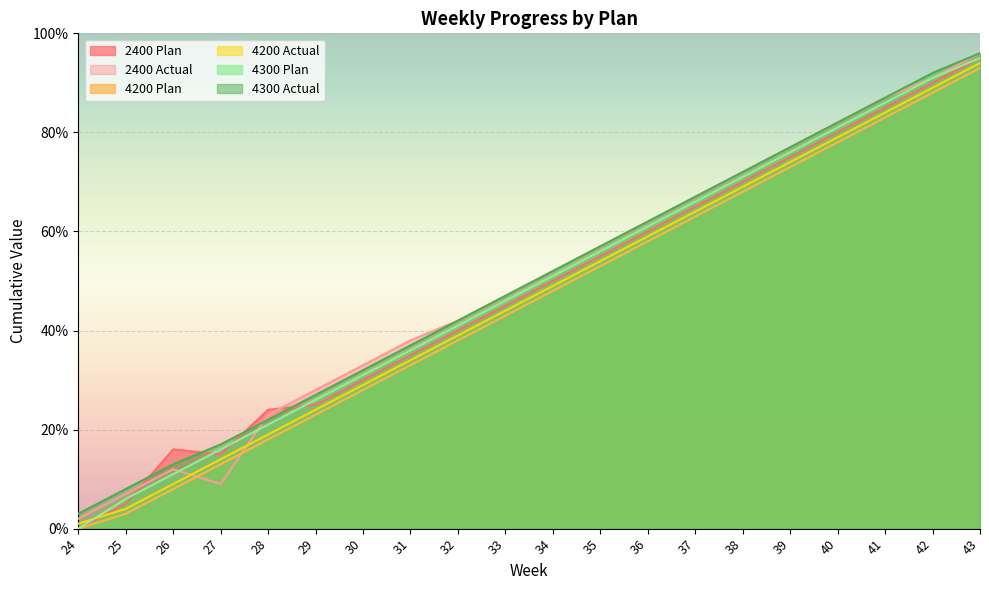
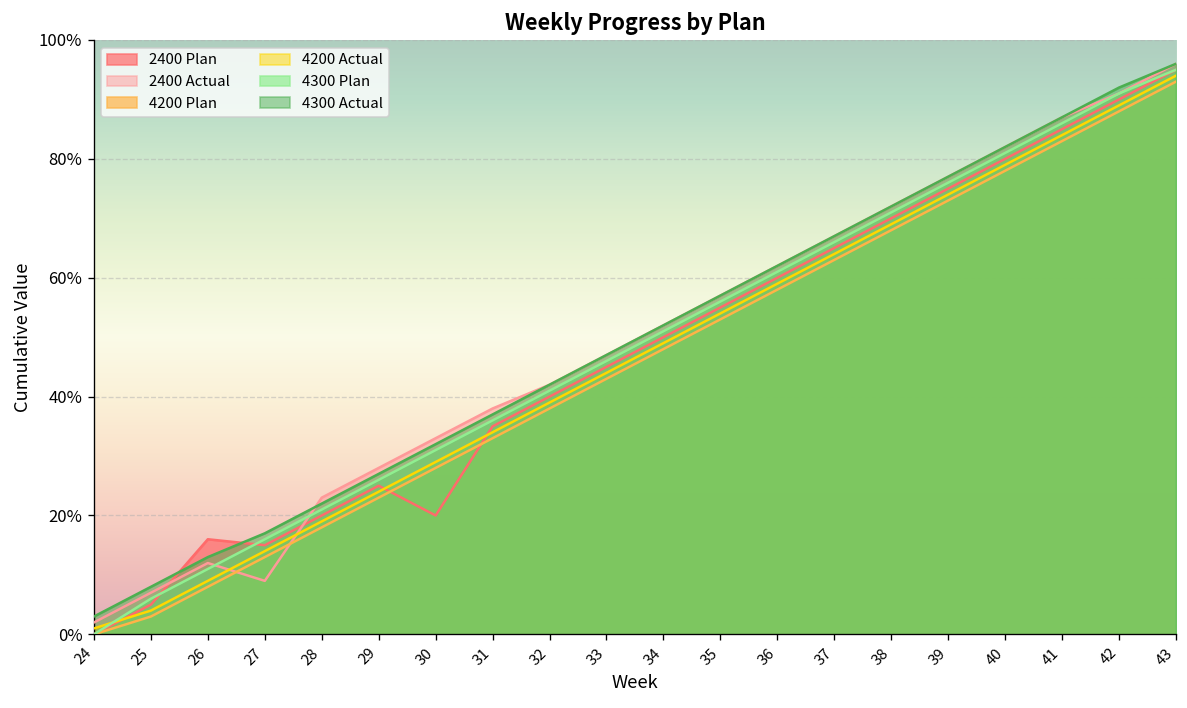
  {
    "2400 Plan": {
      "25": "5%",
      "26": "16%",
      "27": "15%",
-     "28": "24%",
+     "28": "20%",
      "29": "25%",
-     "30": "30%",
+     "30": "20%",
      "31": "35%",
      "32": "40%",
      "33": "45%",
      "34": "50%",
      "35": "55%",
      "36": "60%",
      "37": "65%",
      "38": "70%",
      "39": "75%",
      "40": "80%",
      "41": "85%",
      "42": "90%"
    },
    "2400 Actual": {
      "24": "2%",
      "25": "7%",
      "26": "12%",
      "27": "9%",
      "28": "23%",
      "29": "28%",
      "30": "33%",
      "31": "38%"
    }
  }
